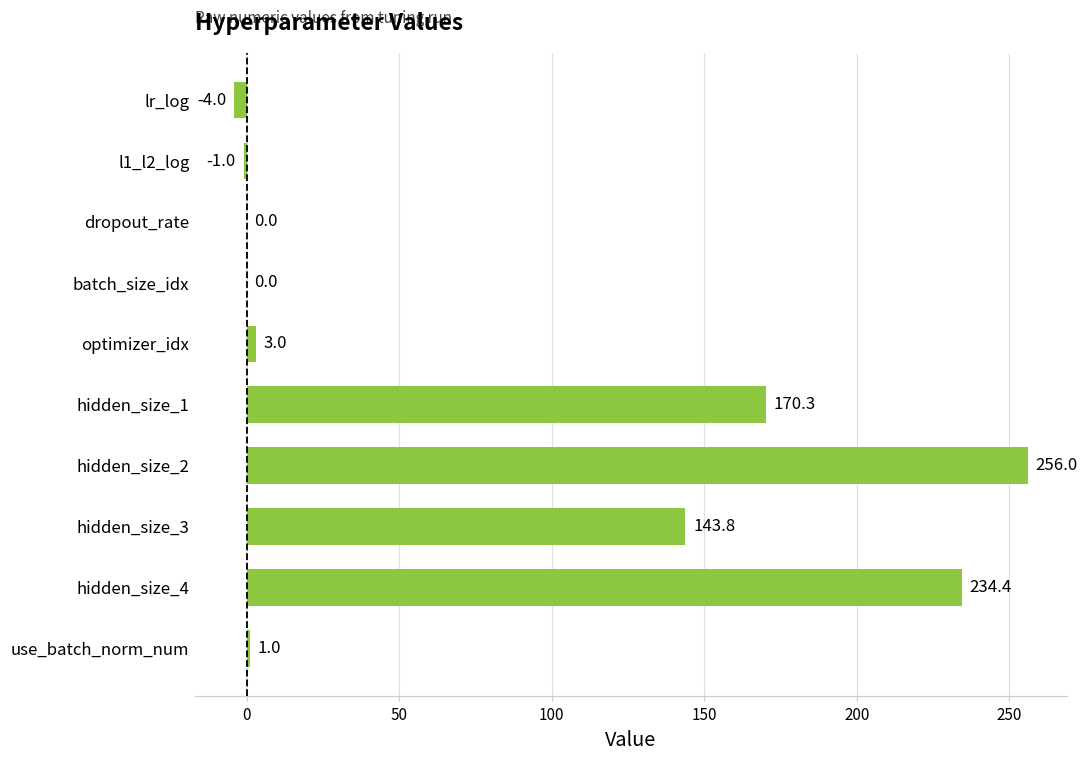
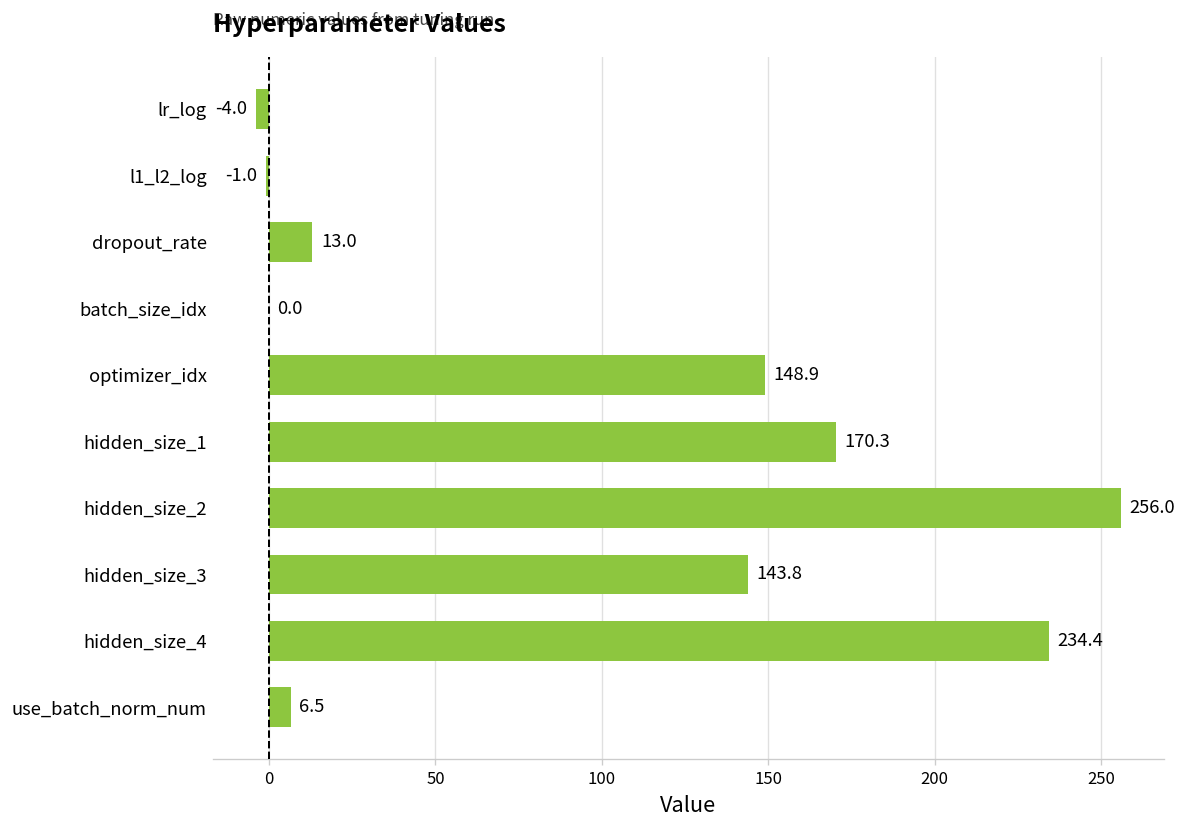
  {
    "lr_log": -4.0,
    "l1_l2_log": -1.0,
-   "dropout_rate": 0.0,
+   "dropout_rate": 13.0,
    "batch_size_idx": 0.0,
-   "optimizer_idx": 3.0,
+   "optimizer_idx": 148.9,
    "hidden_size_1": 170.3,
    "hidden_size_2": 256.0,
    "hidden_size_3": 143.8,
    "hidden_size_4": 234.4,
-   "use_batch_norm_num": 1.0
+   "use_batch_norm_num": 6.5
  }
